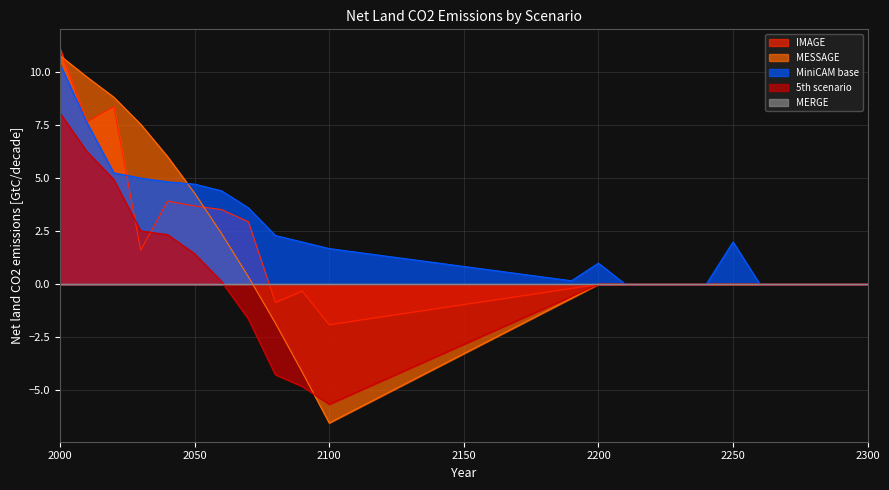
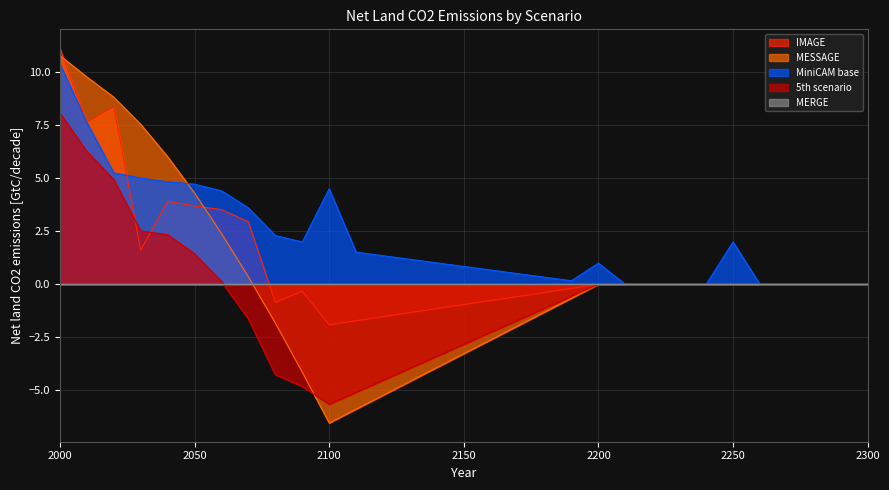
  {
    "MiniCAM base": {
      "2000": 10.4,
      "2050": 4.7,
-     "2100": 1.7,
+     "2100": 4.5,
      "2150": 0.8,
      "2200": 1.0,
      "2250": 2.0
    },
    "MERGE": {
      "2000": 0.0,
      "2050": 0.0
    }
  }
